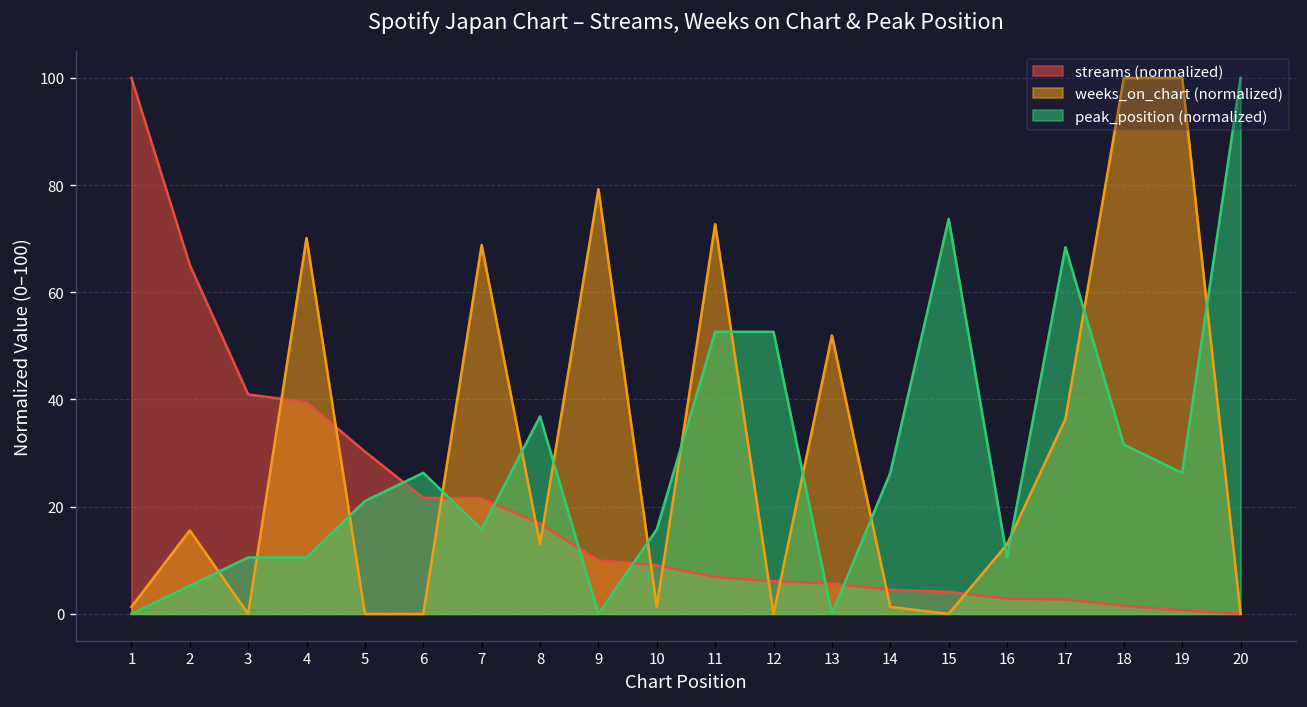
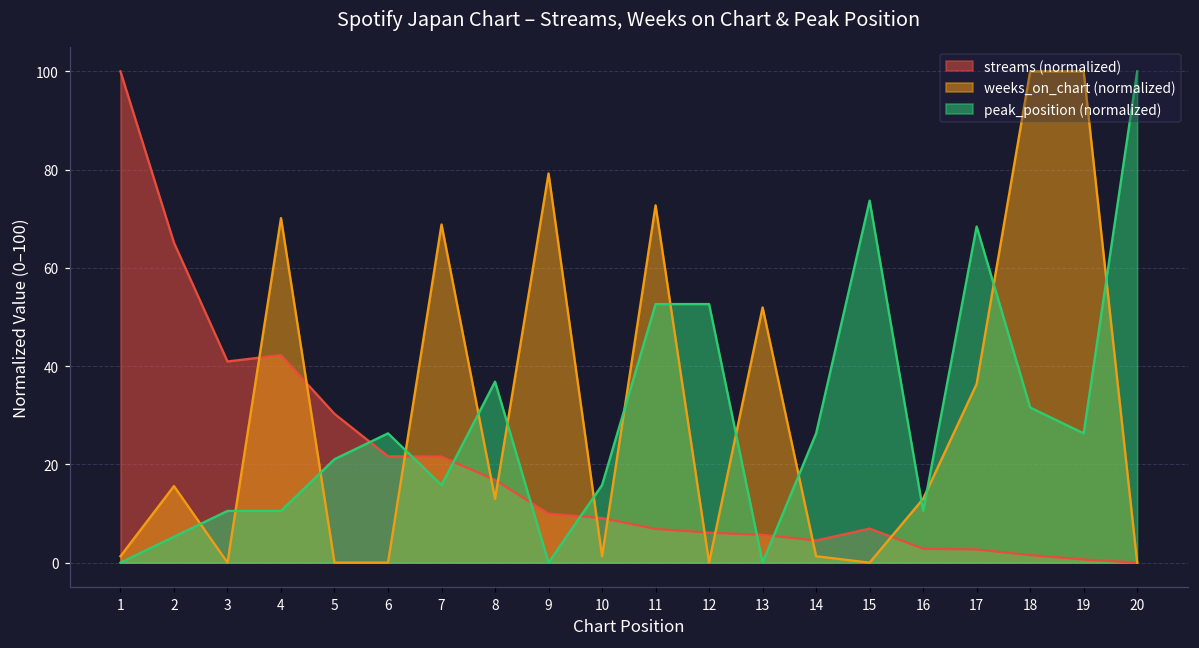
  {
    "streams (normalized)": {
      "1": 100,
      "2": 65,
      "3": 41,
-     "4": 39,
+     "4": 42,
      "5": 30,
      "6": 22,
      "7": 22,
      "8": 17,
      "9": 10,
      "10": 9,
      "11": 7,
      "12": 6,
      "13": 6,
      "14": 5,
-     "15": 4,
+     "15": 7,
      "16": 3,
      "17": 3,
      "18": 2,
      "19": 1
    },
    "weeks_on_chart (normalized)": {
      "1": 1,
      "2": 16,
      "3": 0,
      "4": 70,
      "5": 0,
      "6": 0,
      "7": 69,
      "8": 13,
      "9": 79,
      "10": 1,
      "11": 73,
      "12": 0,
      "13": 52,
      "14": 1,
      "15": 0,
      "16": 13,
      "17": 36
    },
    "peak_position (normalized)": {
      "1": 0,
      "2": 5,
      "3": 11,
      "4": 11,
      "5": 21,
      "6": 26,
      "7": 16,
      "8": 37,
      "9": 0,
      "10": 16,
      "11": 53,
      "12": 53,
      "13": 0,
      "14": 26,
      "15": 74,
      "16": 11,
      "17": 68,
      "18": 32,
      "19": 26
    }
  }
